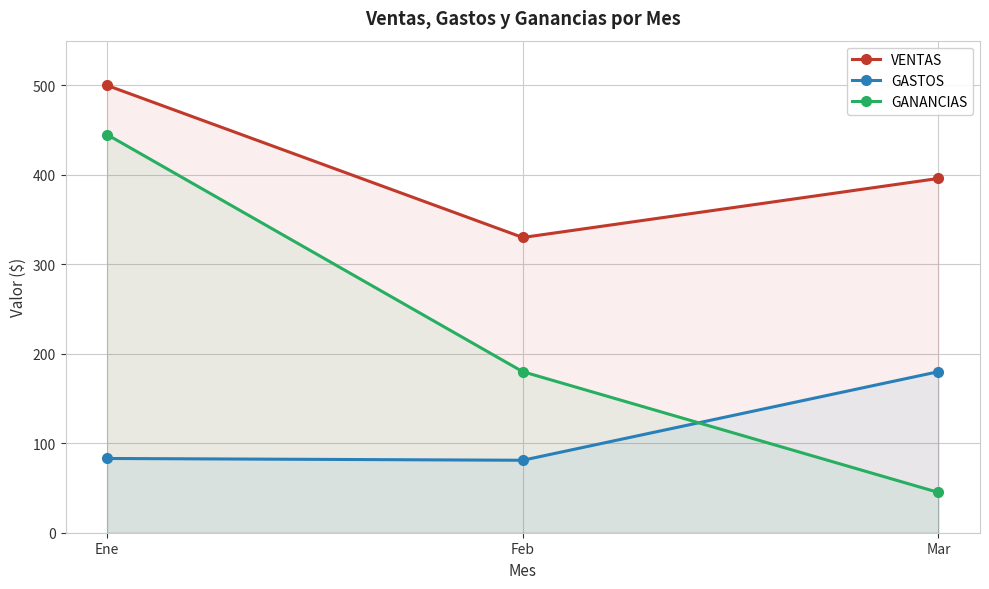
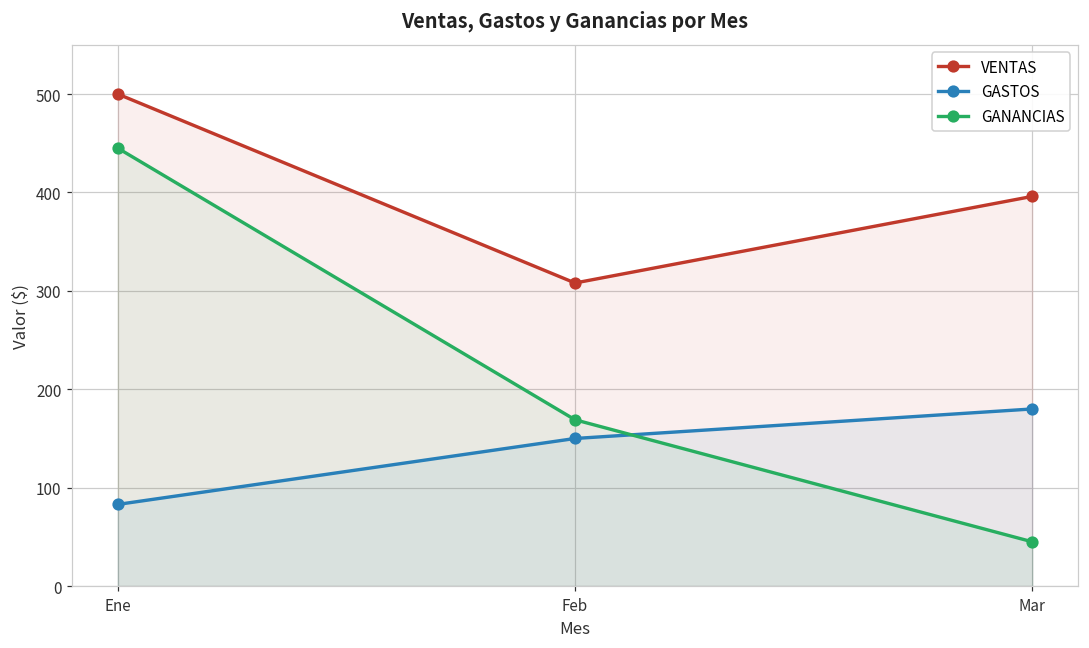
  {
    "VENTAS": {
      "Ene": 500,
-     "Feb": 330,
+     "Feb": 310,
      "Mar": 400
    },
    "GASTOS": {
      "Ene": 80,
-     "Feb": 80,
+     "Feb": 150,
      "Mar": 180
    },
    "GANANCIAS": {
      "Ene": 450,
-     "Feb": 180,
+     "Feb": 170,
      "Mar": 50
    }
  }
